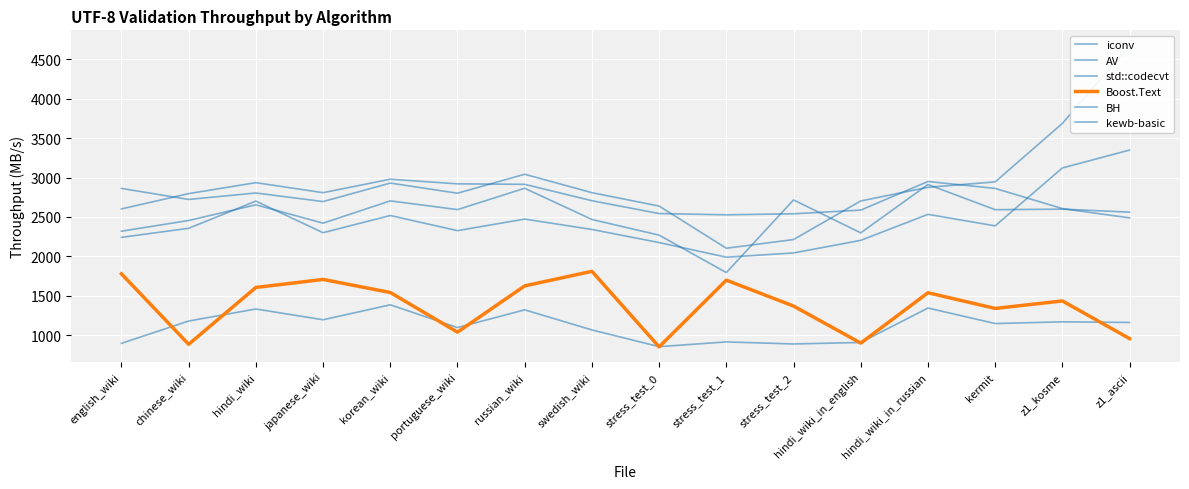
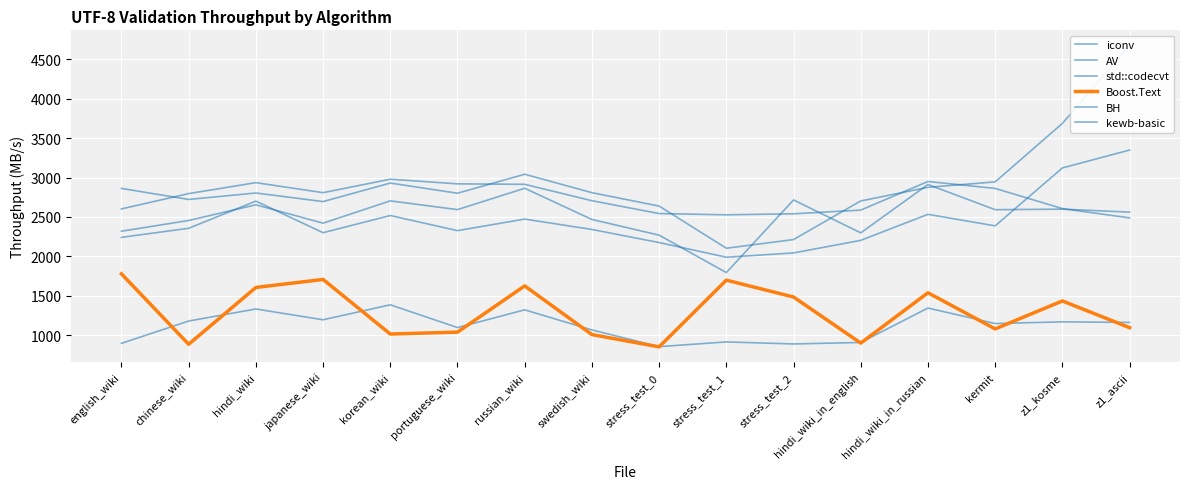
  {
    "Boost.Text": {
      "english_wiki": 1800,
      "chinese_wiki": 900,
      "hindi_wiki": 1600,
      "japanese_wiki": 1700,
-     "korean_wiki": 1500,
+     "korean_wiki": 1000,
      "portuguese_wiki": 1000,
      "russian_wiki": 1600,
-     "swedish_wiki": 1800,
+     "swedish_wiki": 1000,
      "stress_test_1": 1700,
-     "stress_test_2": 1400,
+     "stress_test_2": 1500,
      "hindi_wiki_in_russian": 1500,
-     "kermit": 1300,
+     "kermit": 1100,
      "z1_kosme": 1400,
-     "z1_ascii": 1000
+     "z1_ascii": 1100
    }
  }
